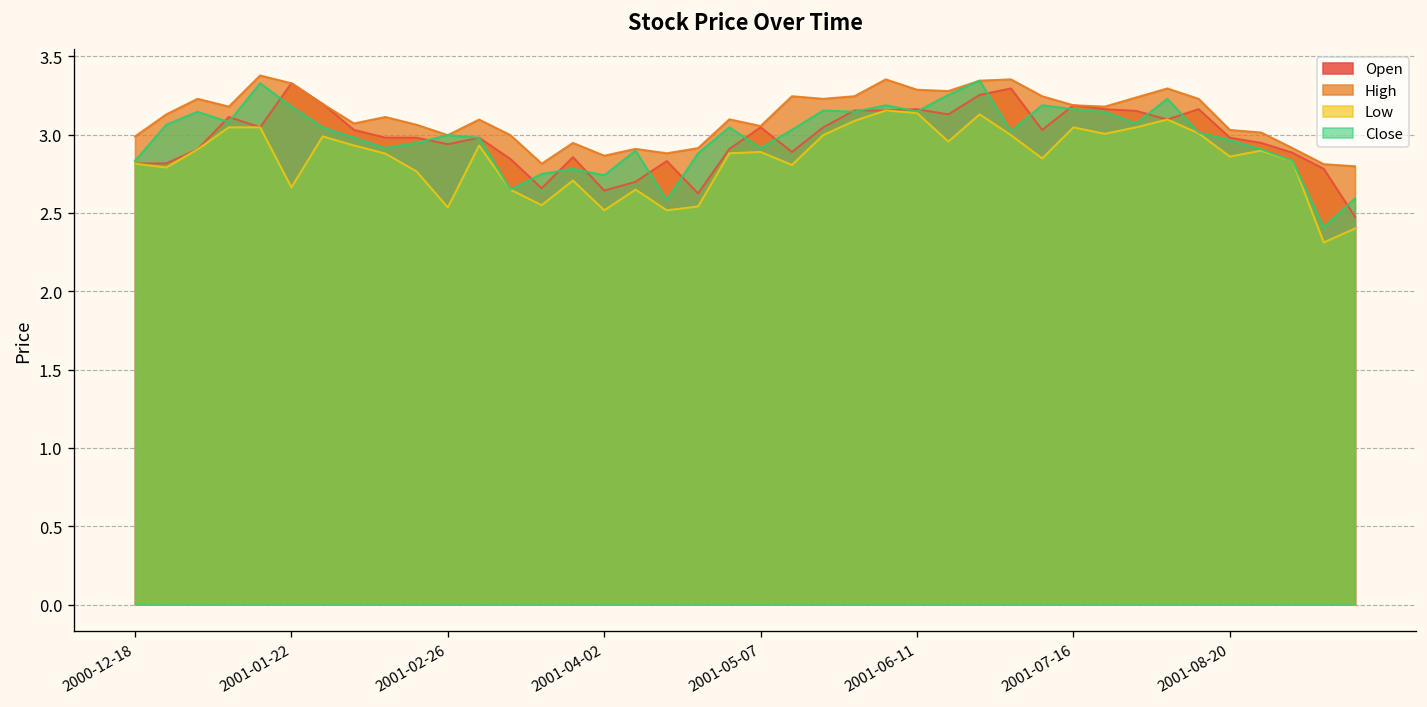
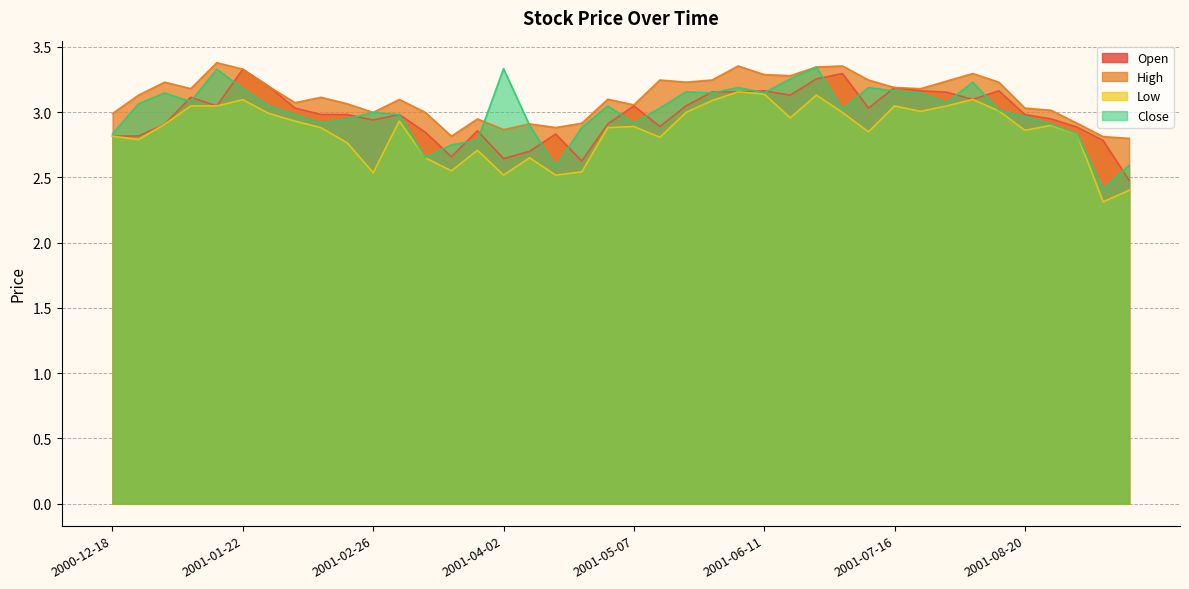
  {
    "Low": {
-     "2001-01-22": 2.66,
+     "2001-01-22": 3.09,
      "2001-02-26": 2.54,
      "2001-04-02": 2.52,
      "2001-05-07": 2.89,
      "2001-07-16": 3.05,
      "2001-08-20": 2.86
    },
    "Close": {
      "2001-01-22": 3.18,
-     "2001-04-02": 2.74,
+     "2001-04-02": 3.33,
      "2001-05-07": 2.91,
      "2001-07-16": 3.16
    }
  }
